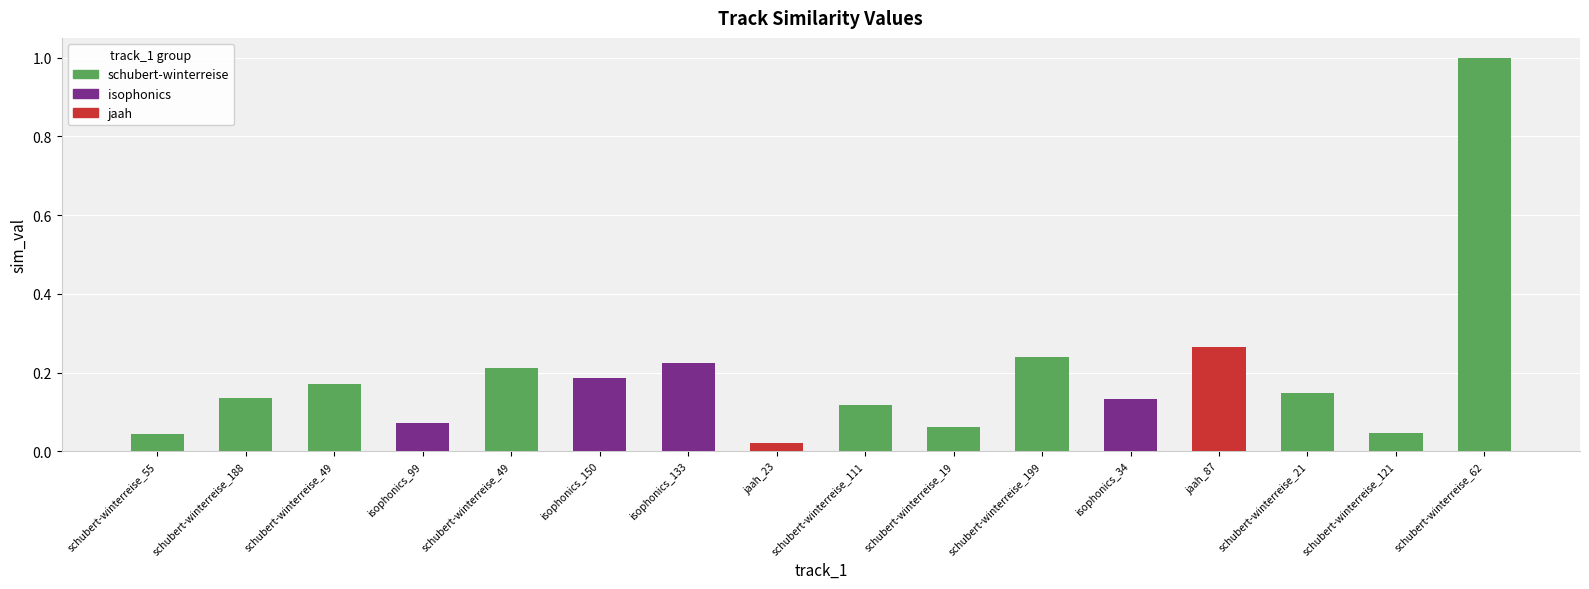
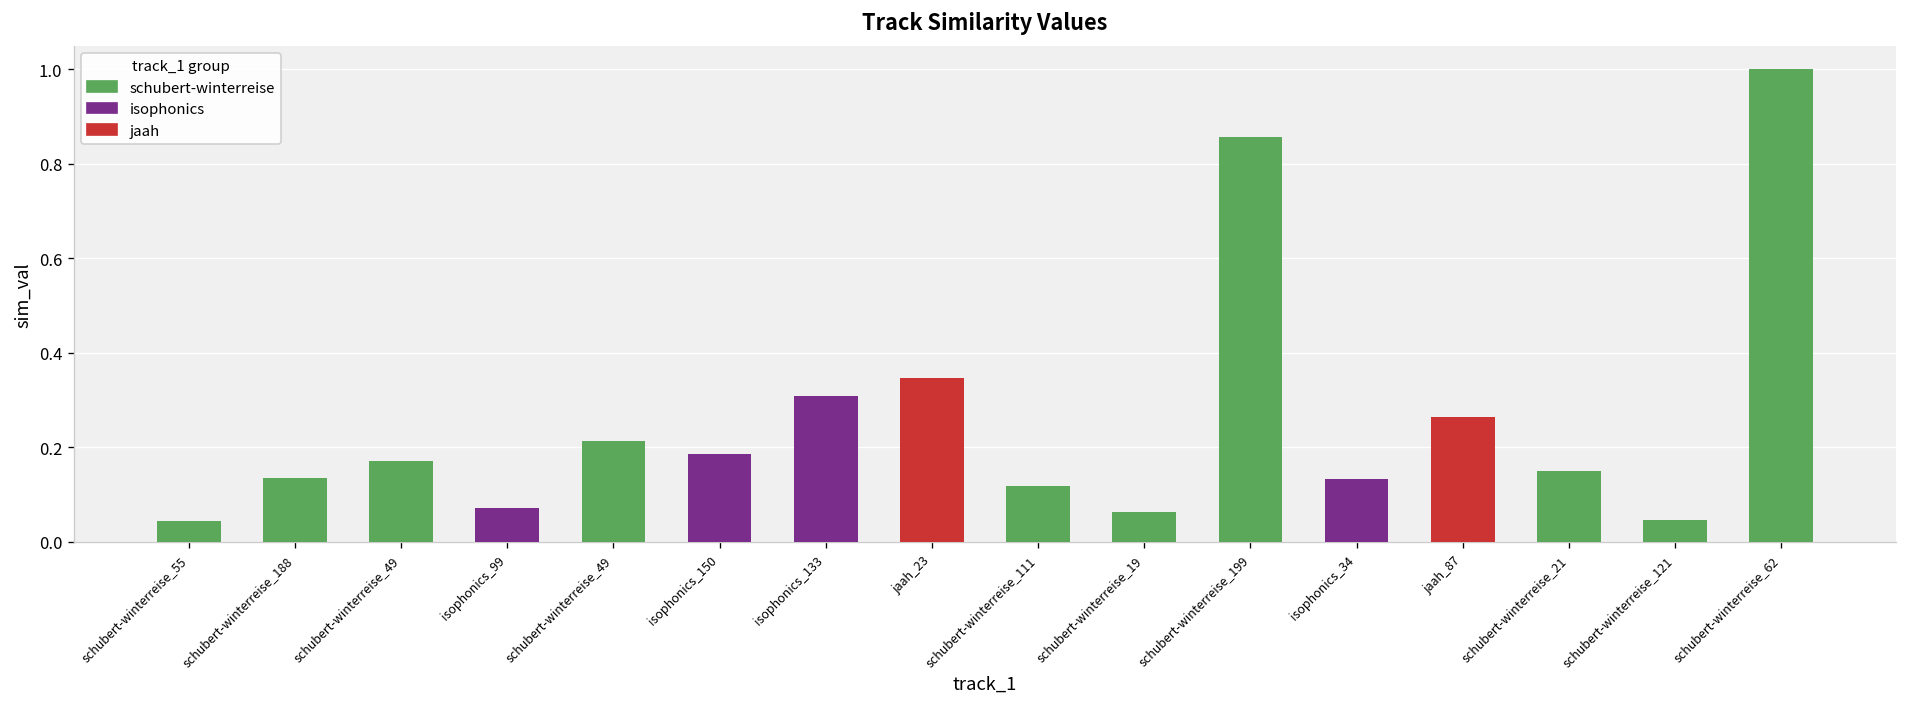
  {
    "schubert-winterreise_55": 0.04,
    "schubert-winterreise_188": 0.13,
    "isophonics_99": 0.07,
    "isophonics_150": 0.19,
-   "isophonics_133": 0.23,
-   "jaah_23": 0.02,
+   "isophonics_133": 0.31,
+   "jaah_23": 0.35,
    "schubert-winterreise_111": 0.12,
    "schubert-winterreise_19": 0.06,
-   "schubert-winterreise_199": 0.24,
+   "schubert-winterreise_199": 0.86,
    "isophonics_34": 0.13,
    "jaah_87": 0.26,
    "schubert-winterreise_21": 0.15,
    "schubert-winterreise_121": 0.05,
    "schubert-winterreise_62": 1.00
  }
